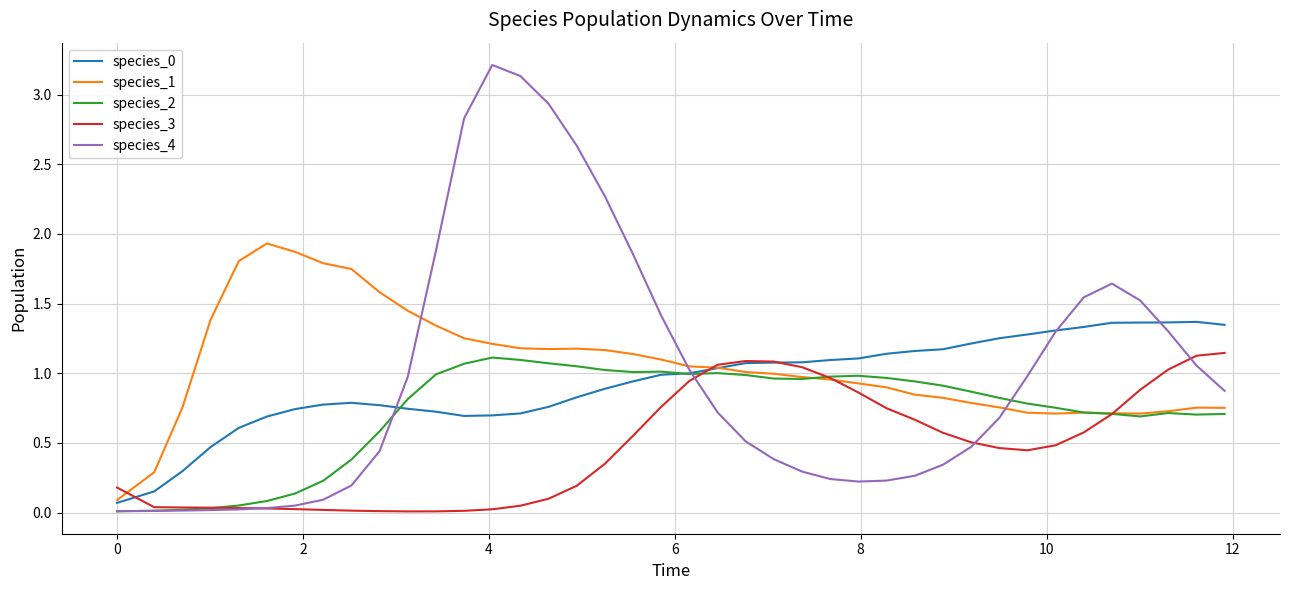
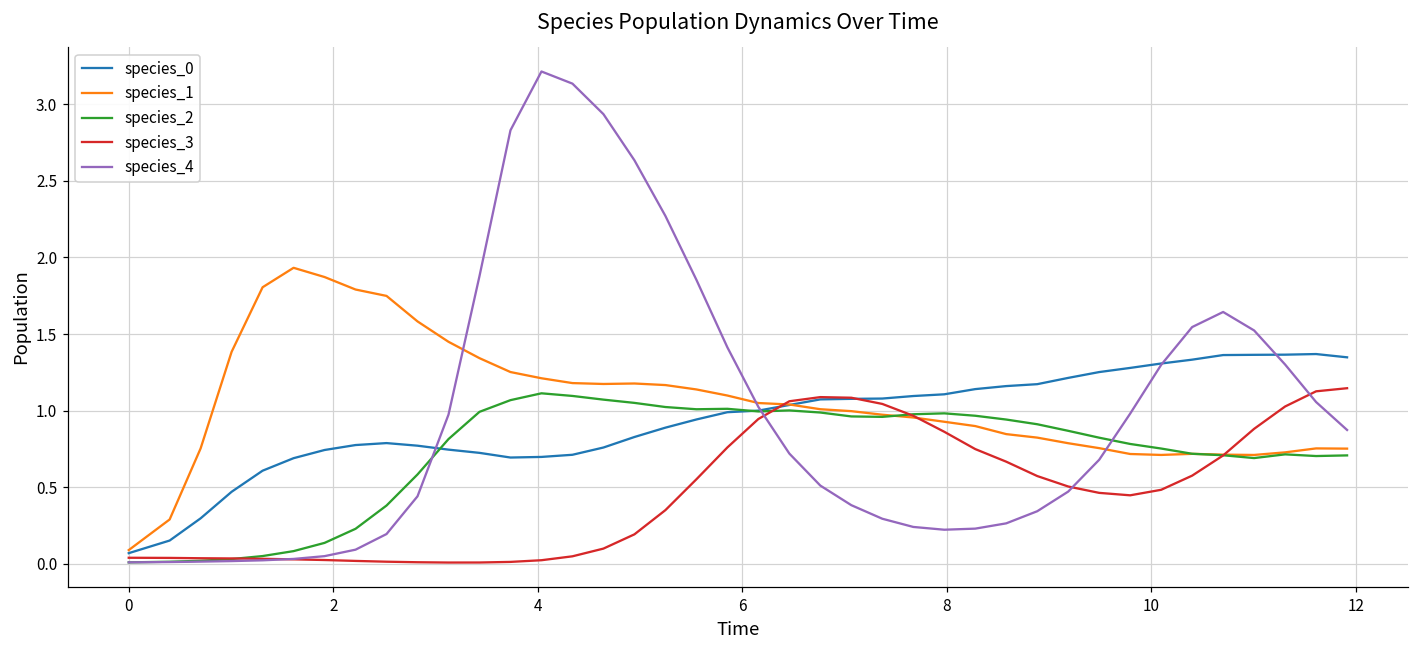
  {
    "species_0": {
      "0": 0.07
    },
    "species_1": {
      "0": 0.09
    },
    "species_3": {
-     "0": 0.18
+     "0": 0.04
    }
  }
